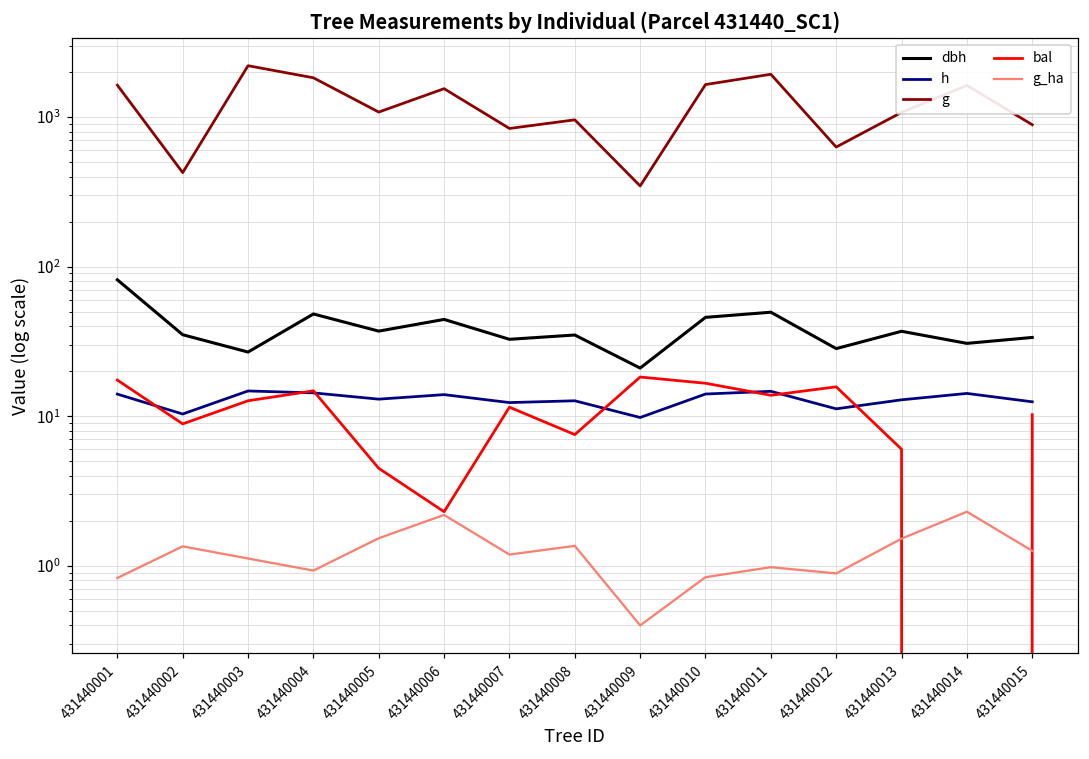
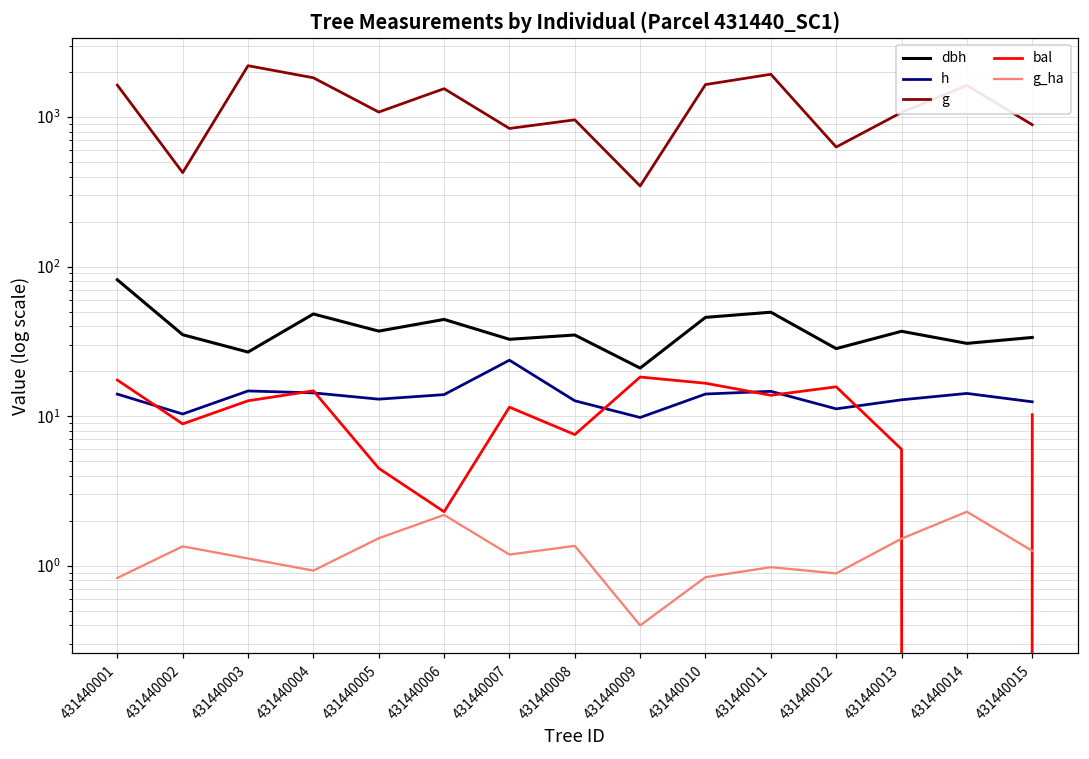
  {
    "dbh": {
      "431440001": 80,
      "431440002": 35,
      "431440003": 27,
      "431440004": 48,
      "431440005": 37,
      "431440006": 44,
      "431440007": 33,
      "431440008": 35,
      "431440009": 21,
      "431440010": 46,
      "431440011": 50,
      "431440012": 28,
      "431440013": 37,
      "431440014": 31,
      "431440015": 34
    },
    "h": {
      "431440001": 14,
      "431440002": 10,
      "431440003": 15,
      "431440005": 13,
      "431440006": 14,
-     "431440007": 12,
+     "431440007": 24,
      "431440008": 13,
      "431440009": 10,
      "431440010": 14,
      "431440011": 15,
      "431440012": 11,
      "431440013": 13,
      "431440014": 14,
      "431440015": 12
    },
    "g": {
      "431440001": 1600,
      "431440002": 430,
      "431440003": 2200,
      "431440004": 1800,
      "431440005": 1100,
      "431440006": 1500,
      "431440007": 800,
      "431440008": 1000,
      "431440009": 350,
      "431440010": 1600,
      "431440011": 1900,
      "431440012": 600,
      "431440015": 900
    },
    "bal": {
      "431440001": 17,
      "431440002": 9,
      "431440003": 13,
      "431440005": 4.5,
      "431440006": 2.3,
      "431440007": 12,
      "431440008": 8,
      "431440009": 18,
      "431440010": 17,
      "431440011": 14,
      "431440012": 16,
      "431440013": 6,
      "431440015": 10
    },
    "g_ha": {
      "431440001": 0.8,
      "431440002": 1.4,
      "431440003": 1.1,
      "431440004": 0.9,
      "431440005": 1.5,
      "431440006": 2.2,
      "431440007": 1.2,
      "431440008": 1.4,
      "431440009": 0.40,
      "431440010": 0.8,
      "431440011": 1,
      "431440012": 0.9,
      "431440013": 1.5,
      "431440014": 2.3,
      "431440015": 1.3
    }
  }
